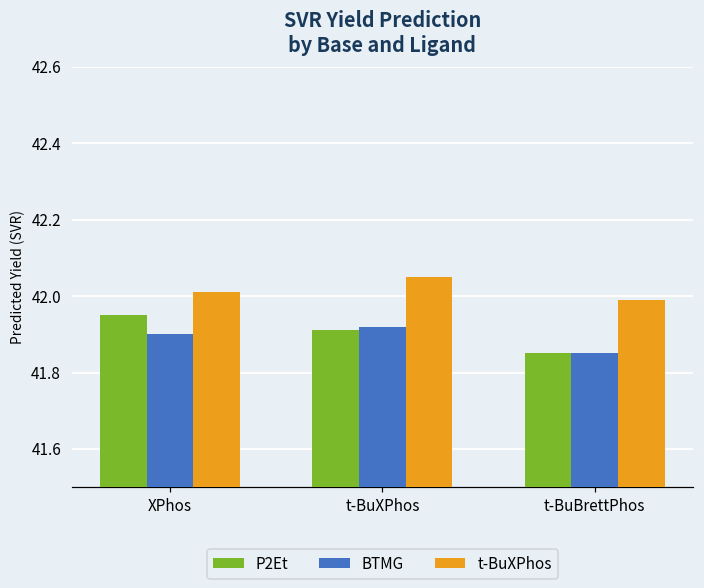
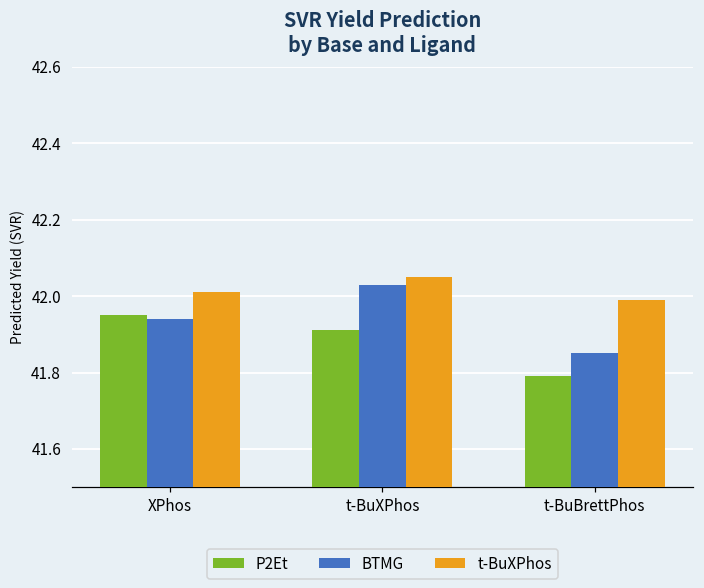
  {
    "P2Et": {
      "XPhos": 41.95,
      "t-BuXPhos": 41.91,
-     "t-BuBrettPhos": 41.85
+     "t-BuBrettPhos": 41.79
    },
    "BTMG": {
-     "XPhos": 41.90,
-     "t-BuXPhos": 41.92,
+     "XPhos": 41.94,
+     "t-BuXPhos": 42.03,
      "t-BuBrettPhos": 41.85
    },
    "t-BuXPhos": {
      "XPhos": 42.01,
      "t-BuXPhos": 42.05,
      "t-BuBrettPhos": 41.99
    }
  }
